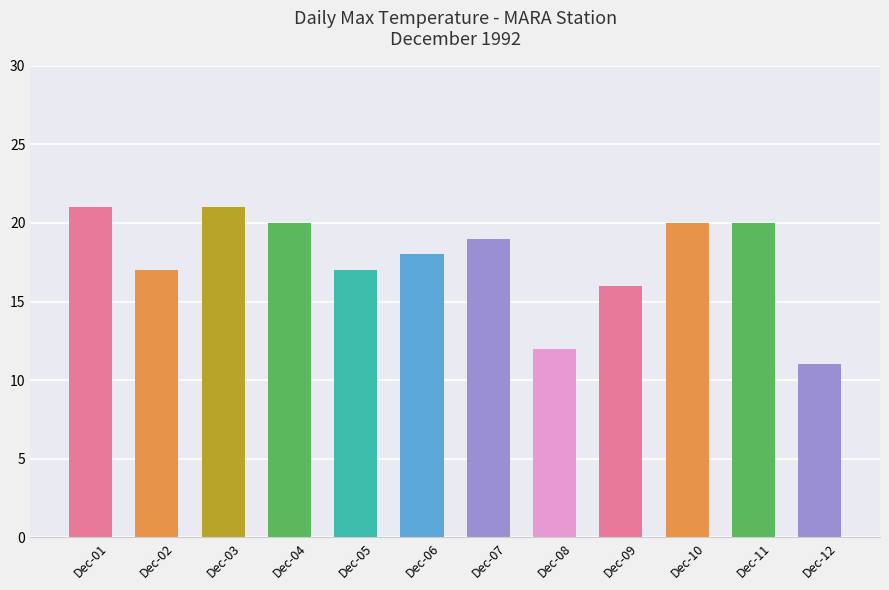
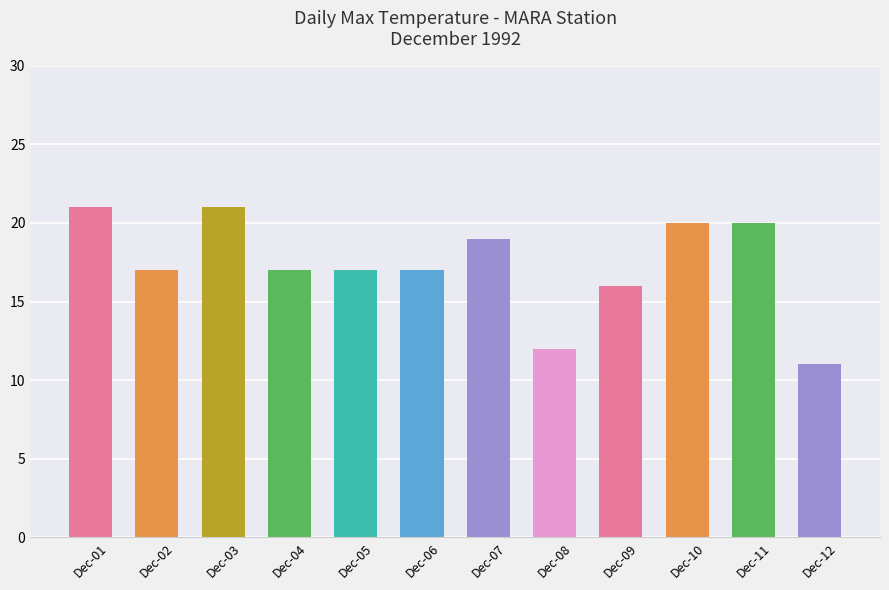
  {
    "Dec-01": 21,
    "Dec-02": 17,
    "Dec-03": 21,
-   "Dec-04": 20,
+   "Dec-04": 17,
    "Dec-05": 17,
-   "Dec-06": 18,
+   "Dec-06": 17,
    "Dec-07": 19,
    "Dec-08": 12,
    "Dec-09": 16,
    "Dec-10": 20,
    "Dec-11": 20,
    "Dec-12": 11
  }
